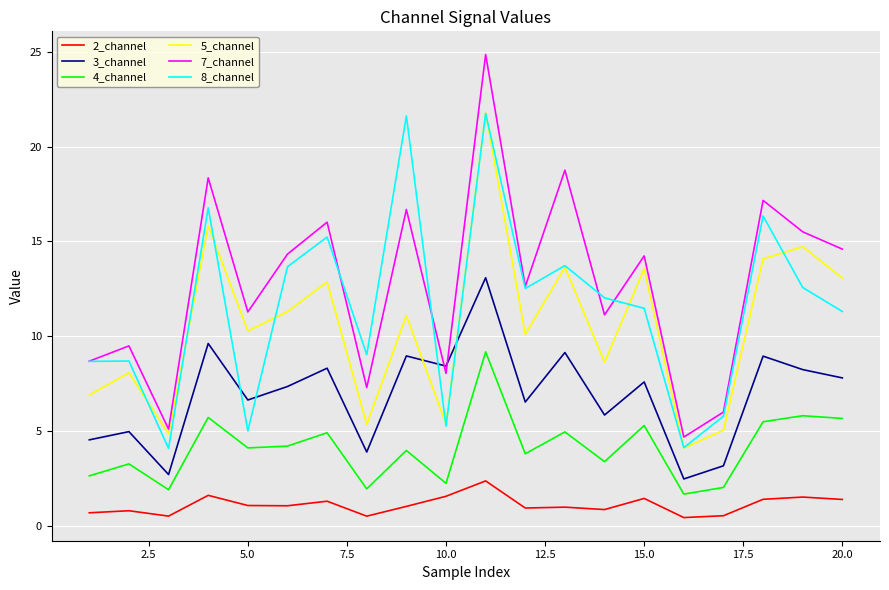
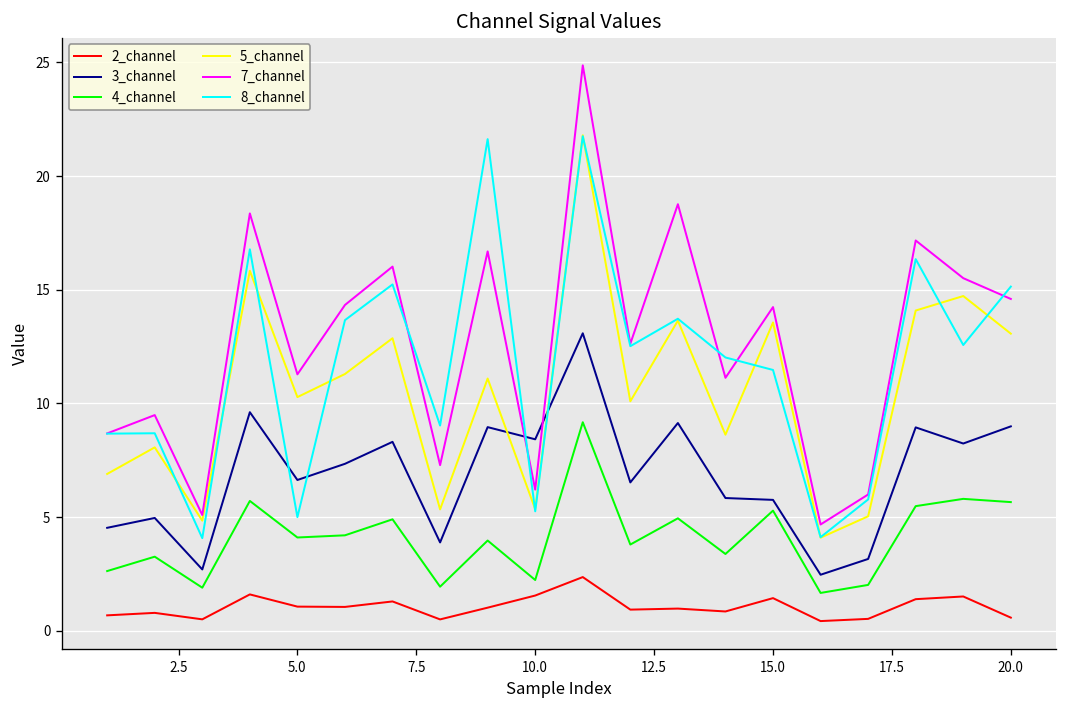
  {
    "2_channel": {
      "5.0": 1.1,
      "10.0": 1.5,
      "15.0": 1.4,
-     "20.0": 1.4
+     "20.0": 0.6
    },
    "3_channel": {
      "5.0": 6.6,
      "10.0": 8.4,
-     "15.0": 7.6,
-     "20.0": 7.8
+     "15.0": 5.8,
+     "20.0": 9.0
    },
    "4_channel": {
      "5.0": 4.1,
      "10.0": 2.2,
      "15.0": 5.3,
      "20.0": 5.7
    },
    "5_channel": {
      "5.0": 10.3,
      "15.0": 13.6,
      "20.0": 13.1
    },
    "7_channel": {
      "5.0": 11.3,
-     "10.0": 8.0,
+     "10.0": 6.2,
      "15.0": 14.2,
      "20.0": 14.6
    },
    "8_channel": {
      "5.0": 5.0,
      "15.0": 11.5,
-     "20.0": 11.3
+     "20.0": 15.1
    }
  }
